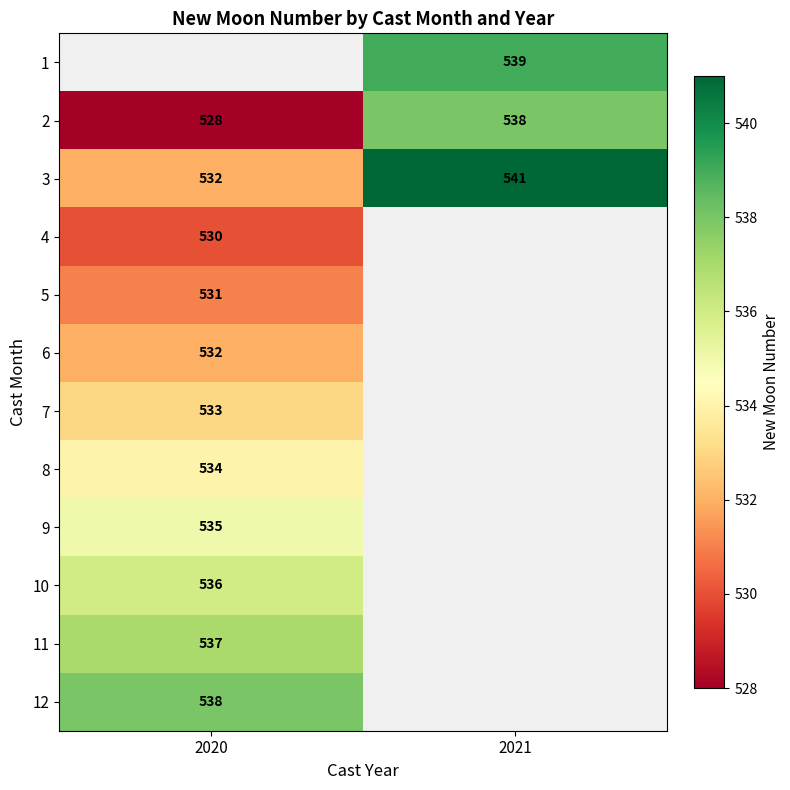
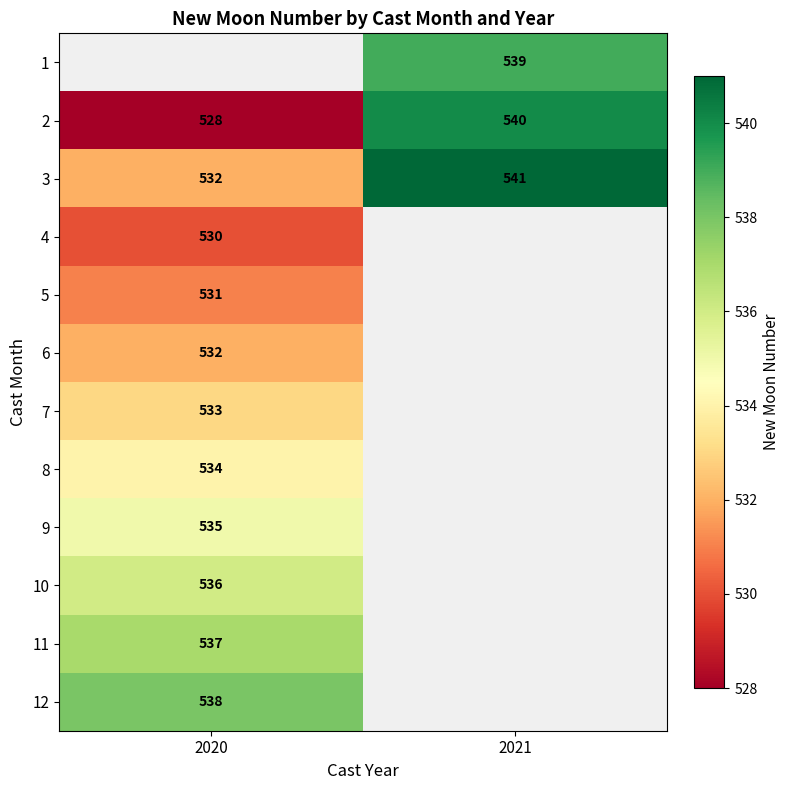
  {
    "1": {
      "2021": 539
    },
    "2": {
      "2020": 528,
-     "2021": 538
+     "2021": 540
    },
    "3": {
      "2020": 532,
      "2021": 541
    },
    "4": {
      "2020": 530
    },
    "5": {
      "2020": 531
    },
    "6": {
      "2020": 532
    },
    "7": {
      "2020": 533
    },
    "8": {
      "2020": 534
    },
    "9": {
      "2020": 535
    },
    "10": {
      "2020": 536
    },
    "11": {
      "2020": 537
    },
    "12": {
      "2020": 538
    }
  }
